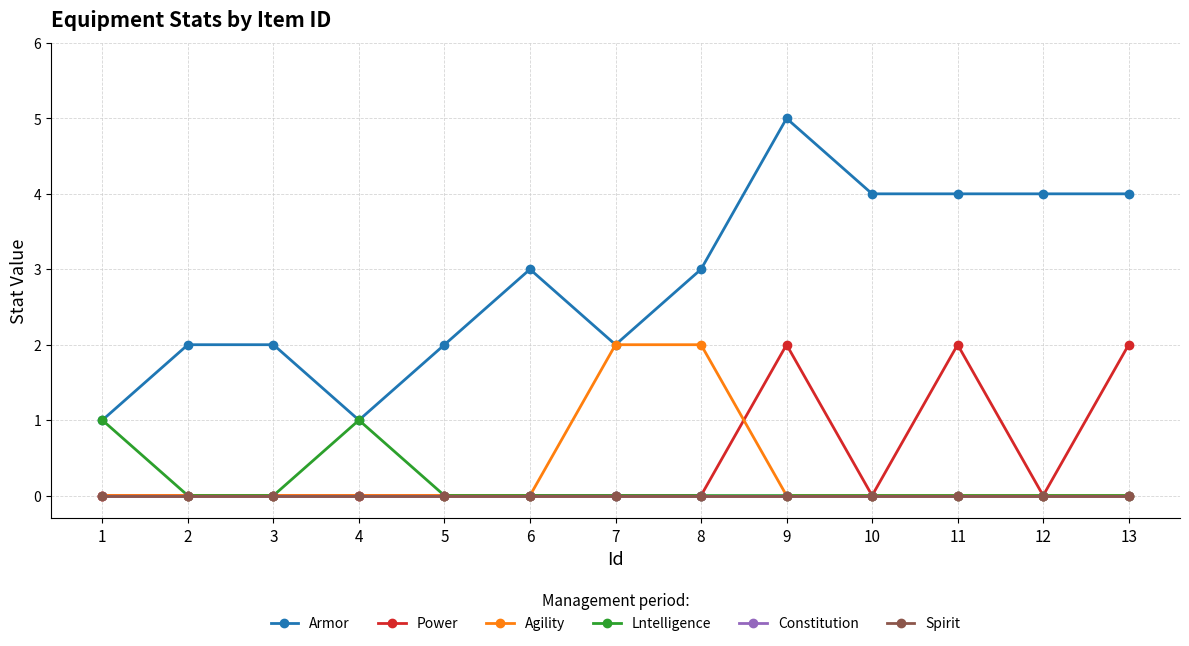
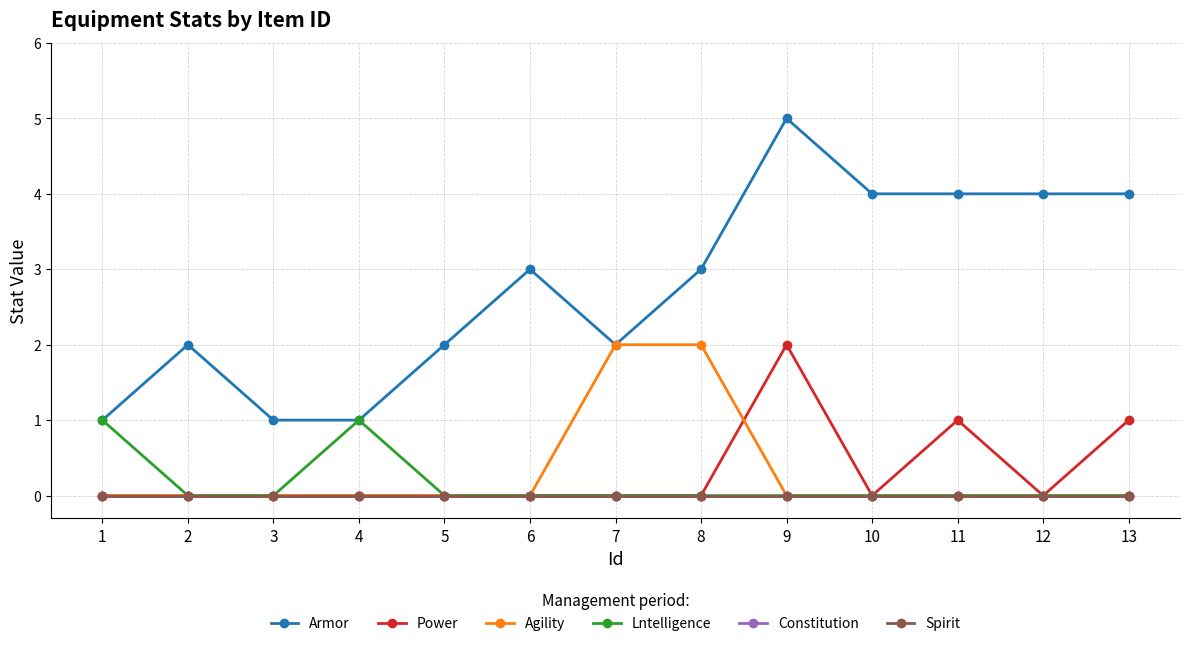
  {
    "Armor": {
      "2": 2,
-     "3": 2,
+     "3": 1,
      "5": 2,
      "6": 3,
      "8": 3,
      "9": 5,
      "10": 4,
      "11": 4,
      "12": 4,
      "13": 4
    },
    "Power": {
      "9": 2,
-     "11": 2,
-     "13": 2
+     "11": 1,
+     "13": 1
    },
    "Agility": {
      "8": 2
    }
  }
